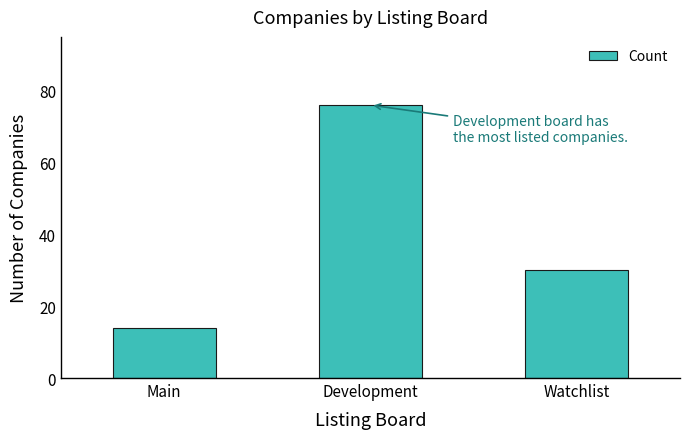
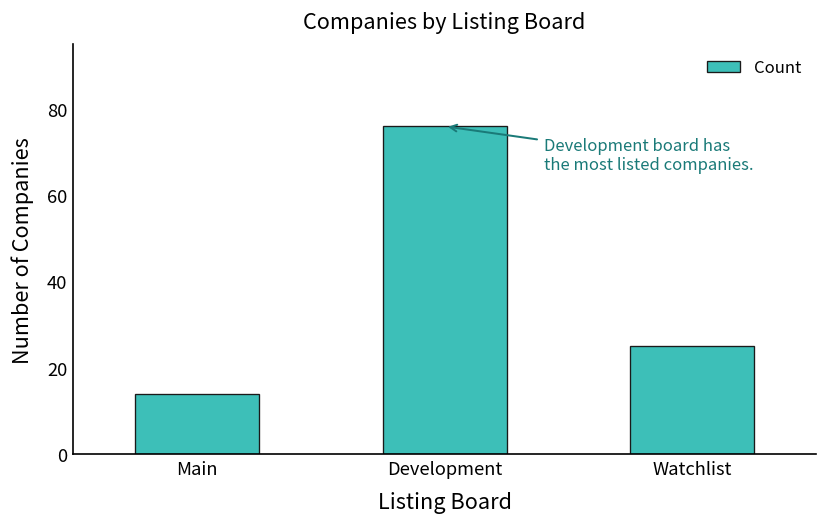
  {
    "Main": 14,
    "Development": 76,
-   "Watchlist": 30
+   "Watchlist": 25
  }
